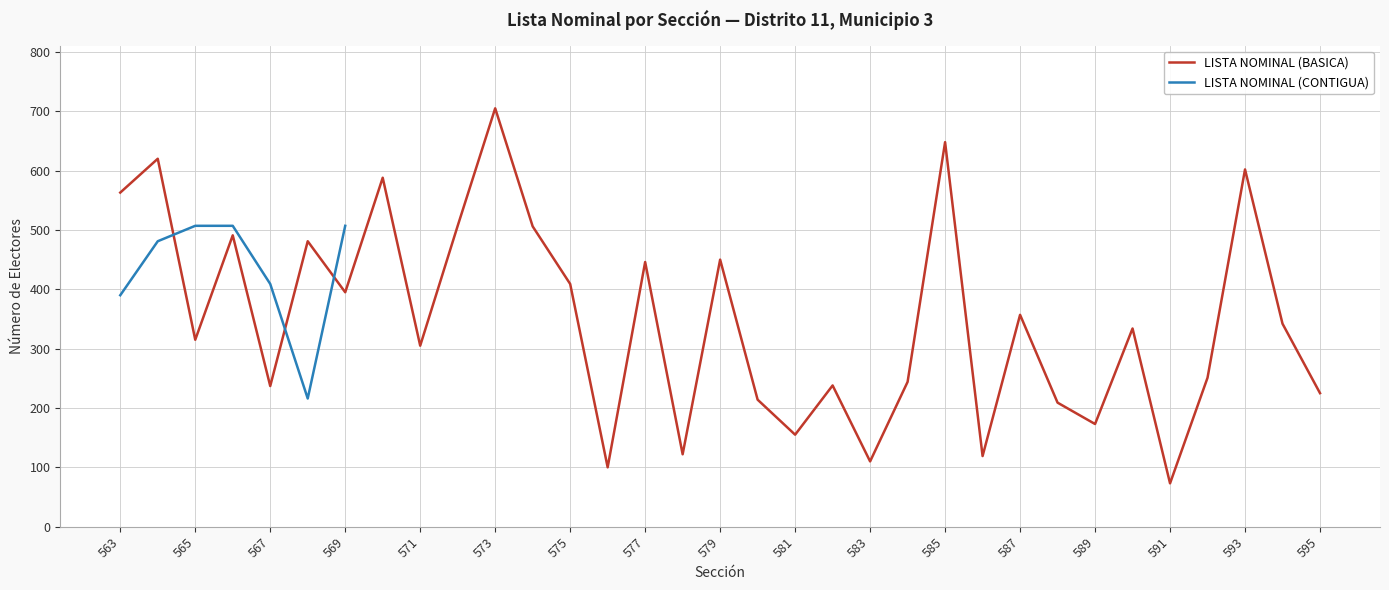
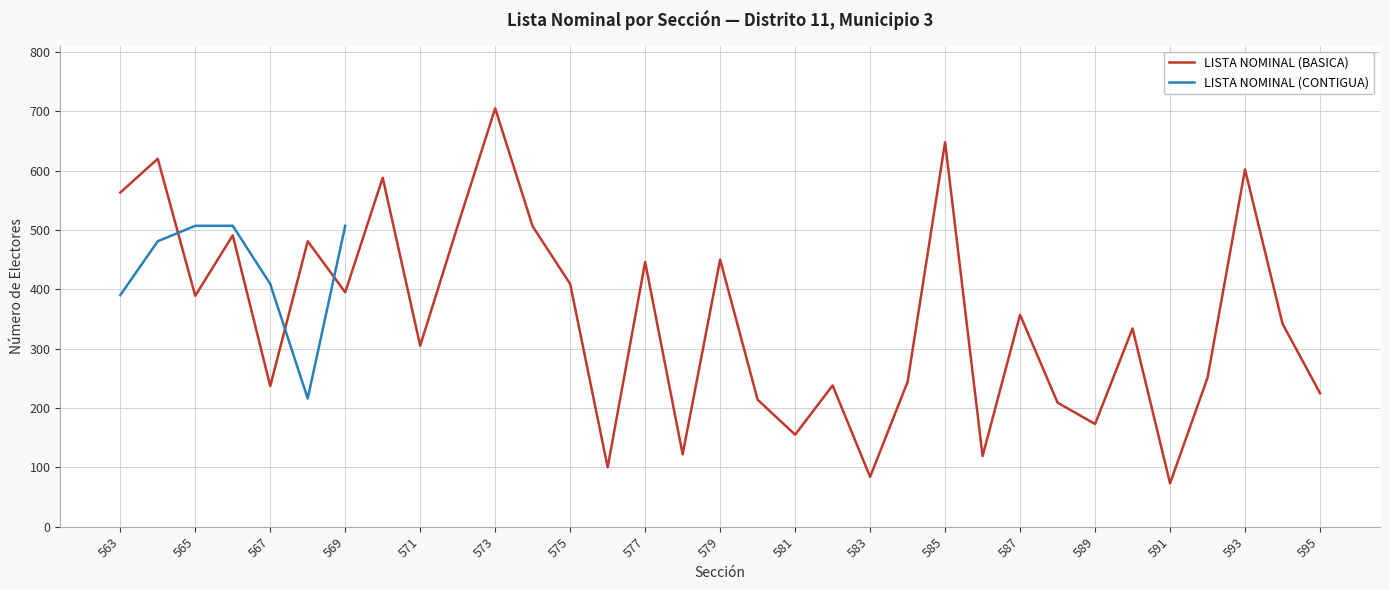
  {
    "LISTA NOMINAL (BASICA)": {
      "563": 560,
-     "565": 320,
+     "565": 390,
      "567": 240,
      "569": 400,
      "571": 310,
      "573": 710,
      "575": 410,
      "577": 450,
      "579": 450,
      "581": 160,
-     "583": 110,
+     "583": 80,
      "585": 650,
      "587": 360,
      "589": 170,
      "591": 70,
      "593": 600,
      "595": 230
    },
    "LISTA NOMINAL (CONTIGUA)": {
      "563": 390,
      "565": 510,
      "567": 410,
      "569": 510
    }
  }
